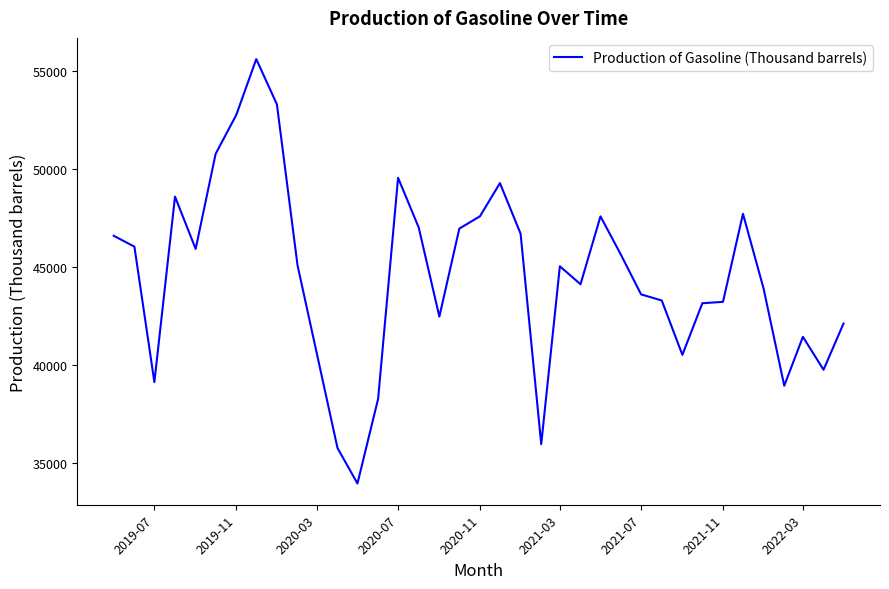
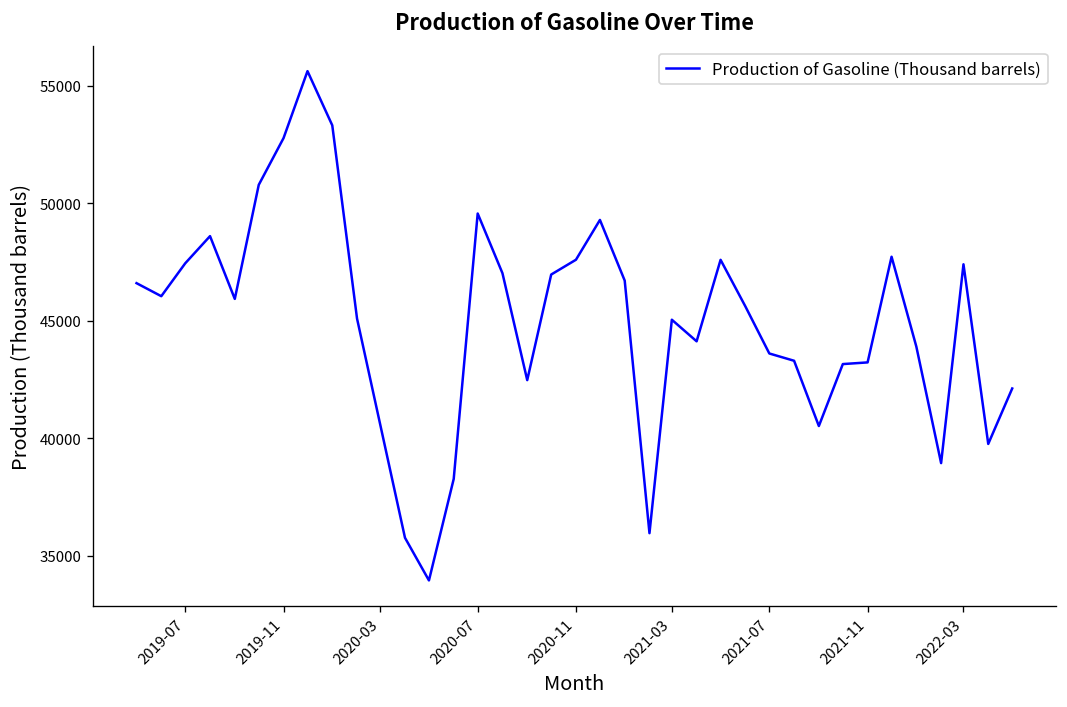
  {
-   "2019-07": 39100,
+   "2019-07": 47400,
    "2019-11": 52800,
    "2020-03": 40600,
    "2020-07": 49600,
    "2020-11": 47600,
    "2021-03": 45000,
    "2021-07": 43600,
    "2021-11": 43200,
-   "2022-03": 41400
+   "2022-03": 47400
  }
